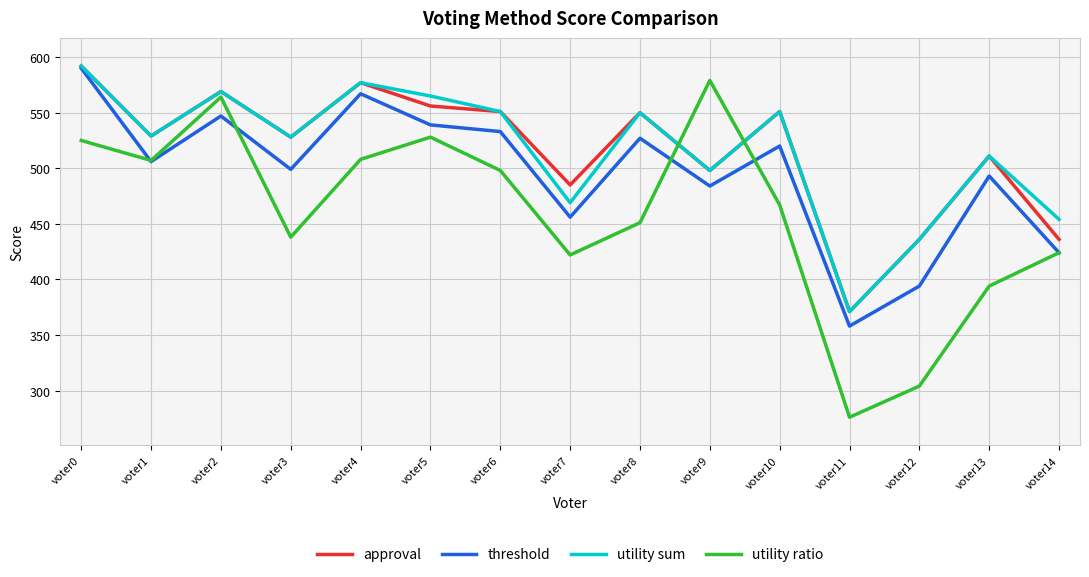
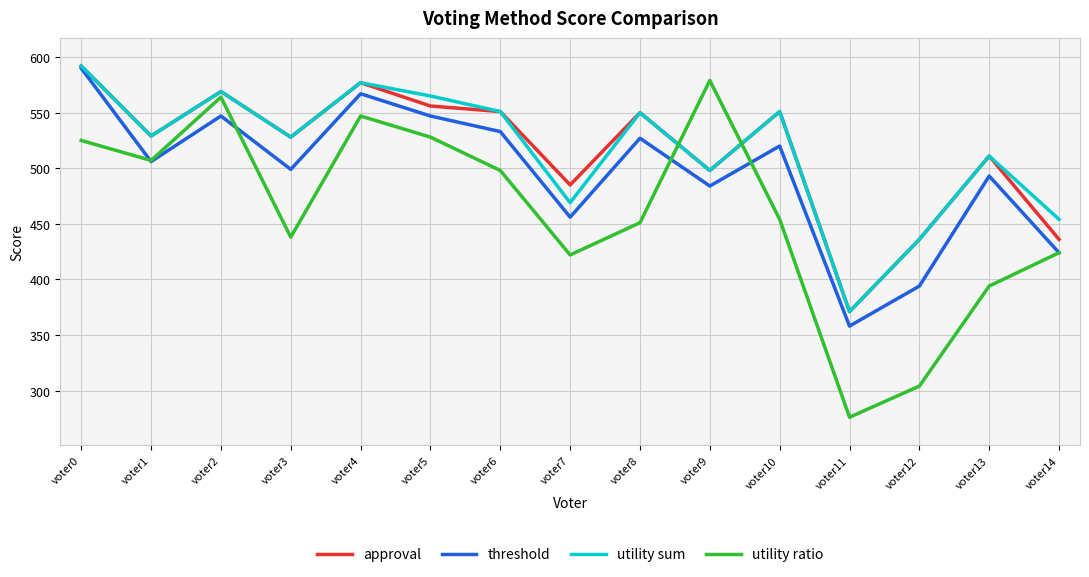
  {
    "approval": {
      "voter5": 556,
      "voter7": 485,
      "voter14": 436
    },
    "threshold": {
      "voter2": 547,
      "voter3": 499,
      "voter4": 567,
-     "voter5": 539,
+     "voter5": 547,
      "voter6": 533,
      "voter7": 456,
      "voter8": 527,
      "voter9": 484,
      "voter10": 520,
      "voter11": 358,
      "voter12": 394,
      "voter13": 493
    },
    "utility sum": {
      "voter5": 565,
      "voter7": 469,
      "voter14": 454
    },
    "utility ratio": {
      "voter0": 525,
      "voter2": 564,
      "voter3": 438,
-     "voter4": 508,
+     "voter4": 547,
      "voter5": 528,
      "voter6": 498,
      "voter7": 422,
      "voter8": 451,
      "voter9": 579,
-     "voter10": 467,
+     "voter10": 454,
      "voter11": 276,
      "voter12": 304,
      "voter13": 394
    }
  }
